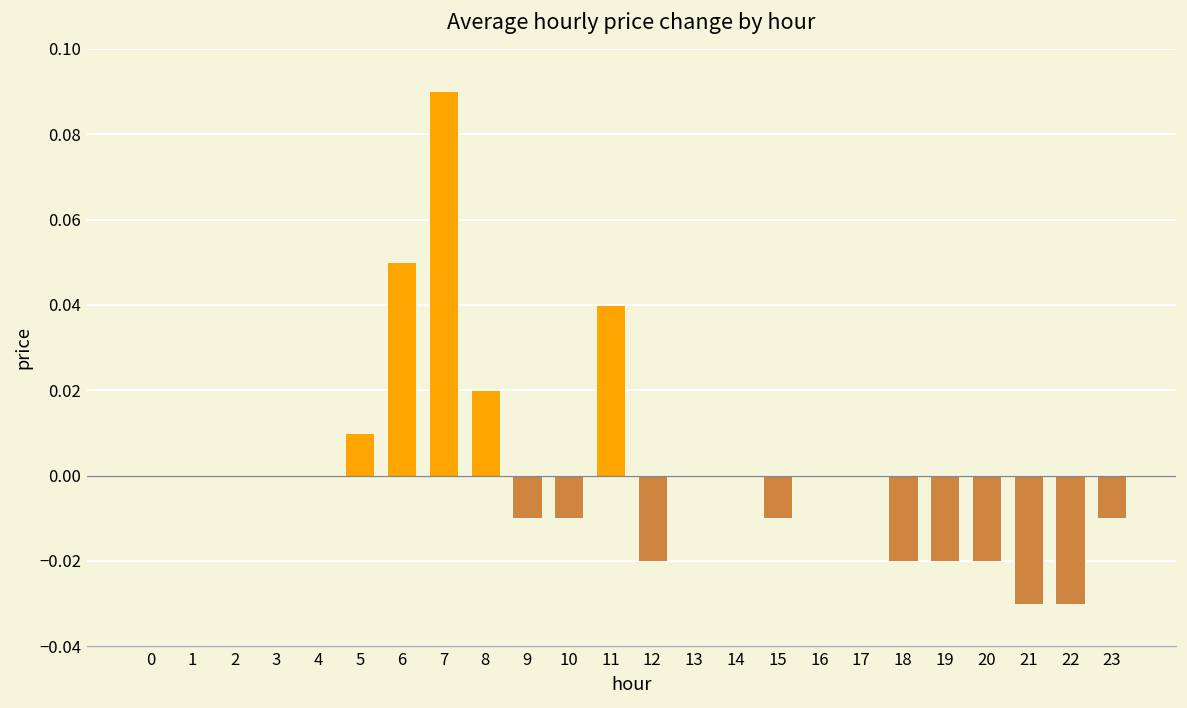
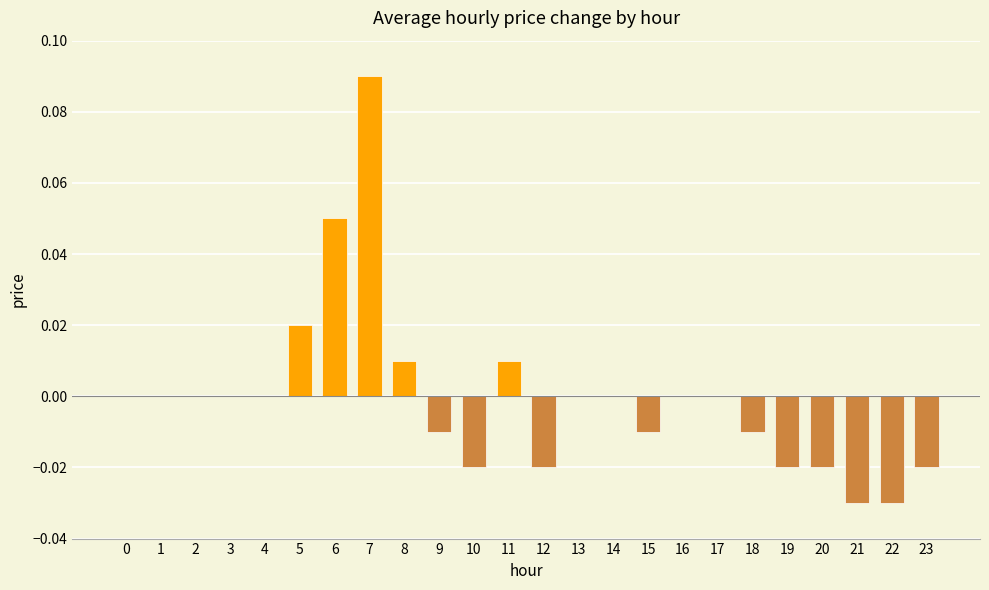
  {
    "0": 0.00,
    "1": 0.00,
    "2": 0.00,
    "3": 0.00,
    "4": 0.00,
-   "5": 0.01,
+   "5": 0.02,
    "6": 0.05,
    "7": 0.09,
-   "8": 0.02,
+   "8": 0.01,
    "9": -0.01,
-   "10": -0.01,
-   "11": 0.04,
+   "10": -0.02,
+   "11": 0.01,
    "12": -0.02,
    "13": 0.00,
    "14": 0.00,
    "15": -0.01,
    "16": 0.00,
    "17": 0.00,
-   "18": -0.02,
+   "18": -0.01,
    "19": -0.02,
    "20": -0.02,
    "21": -0.03,
    "22": -0.03,
-   "23": -0.01
+   "23": -0.02
  }
